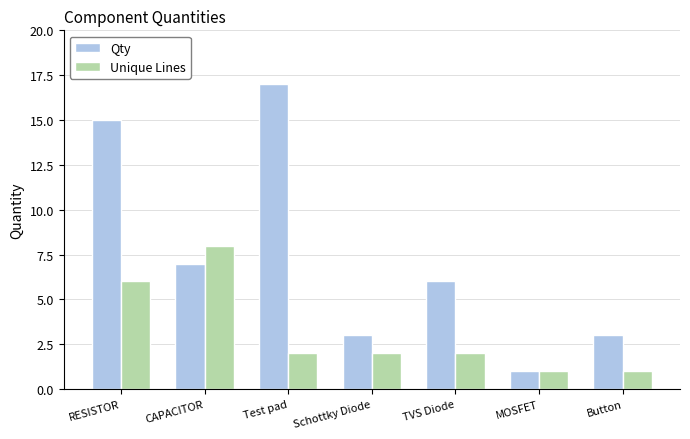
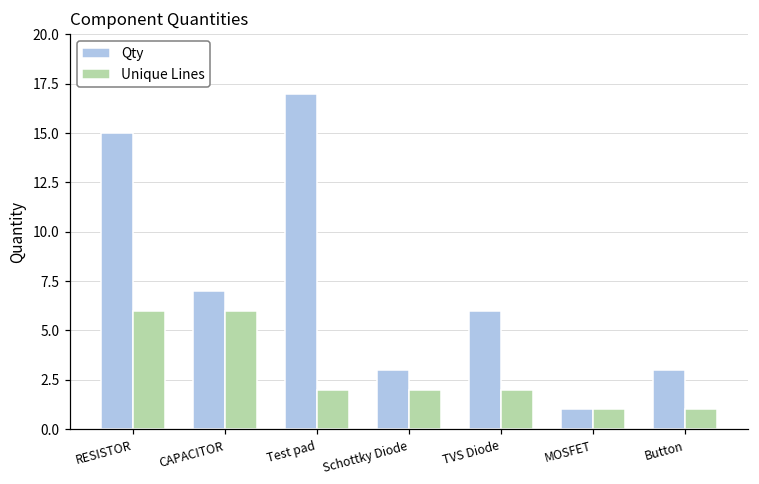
  {
    "Qty": {
      "RESISTOR": 15,
      "CAPACITOR": 7,
      "Test pad": 17,
      "Schottky Diode": 3,
      "TVS Diode": 6,
      "MOSFET": 1,
      "Button": 3
    },
    "Unique Lines": {
      "RESISTOR": 6,
-     "CAPACITOR": 8,
+     "CAPACITOR": 6,
      "Test pad": 2,
      "Schottky Diode": 2,
      "TVS Diode": 2,
      "MOSFET": 1,
      "Button": 1
    }
  }
